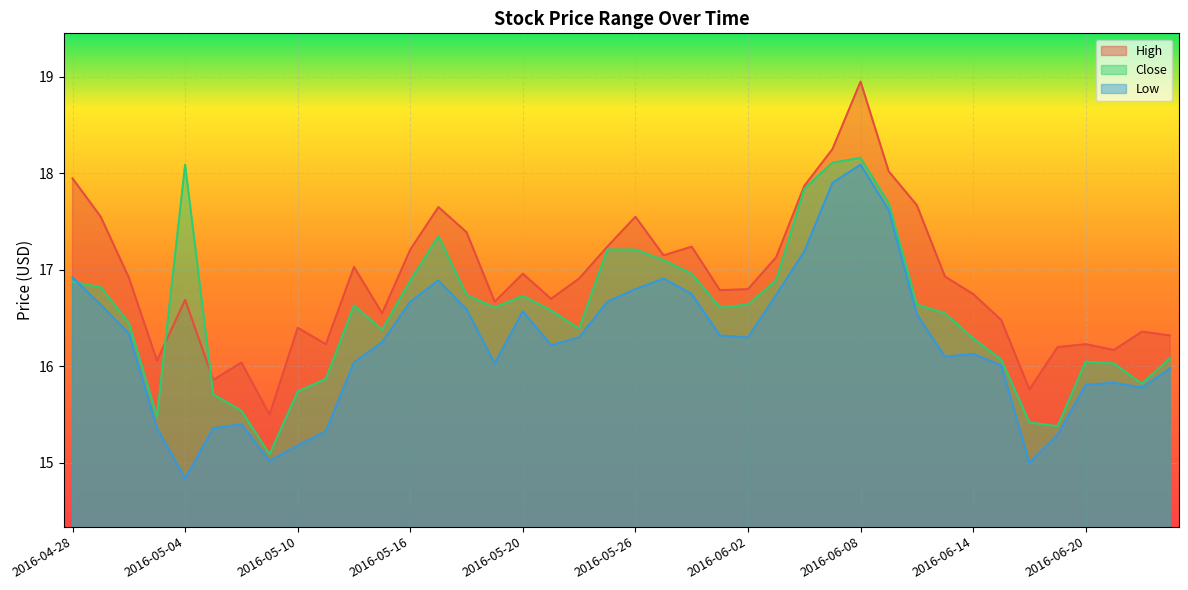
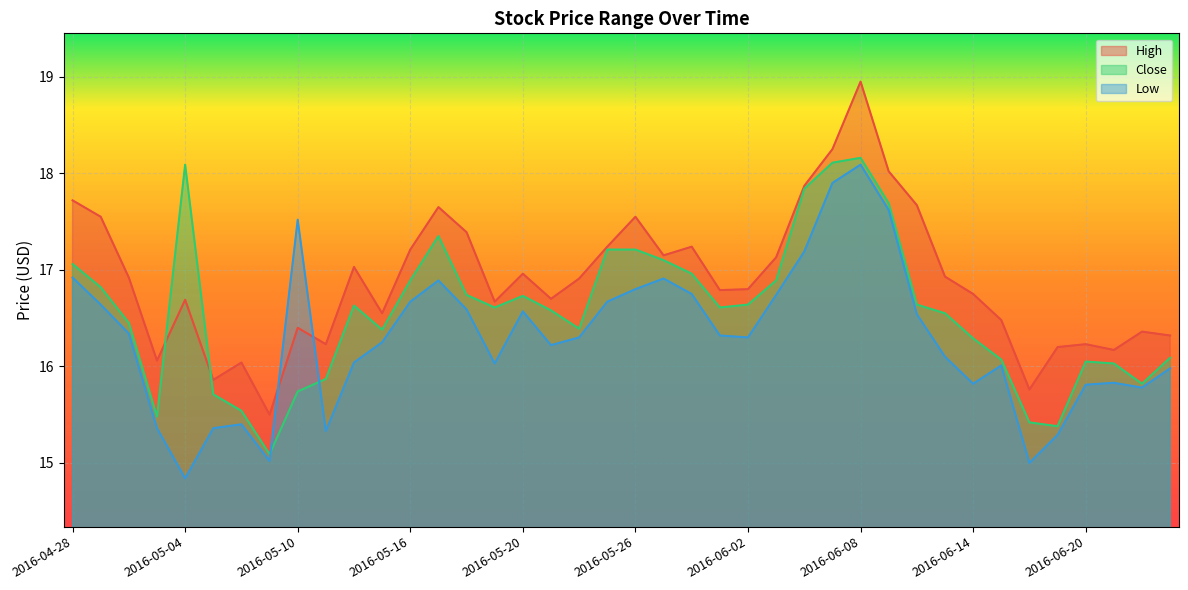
  {
    "High": {
-     "2016-04-28": 17.9,
+     "2016-04-28": 17.7,
      "2016-05-04": 16.7,
      "2016-05-10": 16.4,
      "2016-05-16": 17.2,
      "2016-05-20": 17.0,
      "2016-05-26": 17.5,
      "2016-06-02": 16.8,
      "2016-06-08": 19.0,
      "2016-06-14": 16.8,
      "2016-06-20": 16.2
    },
    "Close": {
-     "2016-04-28": 16.9,
+     "2016-04-28": 17.1,
      "2016-05-04": 18.1,
      "2016-05-10": 15.7,
      "2016-05-16": 16.9,
      "2016-05-20": 16.7,
      "2016-05-26": 17.2,
      "2016-06-02": 16.6,
      "2016-06-08": 18.2,
      "2016-06-14": 16.3,
      "2016-06-20": 16.0
    },
    "Low": {
      "2016-04-28": 16.9,
      "2016-05-04": 14.8,
-     "2016-05-10": 15.2,
+     "2016-05-10": 17.5,
      "2016-05-16": 16.7,
      "2016-05-20": 16.6,
      "2016-05-26": 16.8,
      "2016-06-02": 16.3,
      "2016-06-08": 18.1,
-     "2016-06-14": 16.1,
+     "2016-06-14": 15.8,
      "2016-06-20": 15.8
    }
  }
